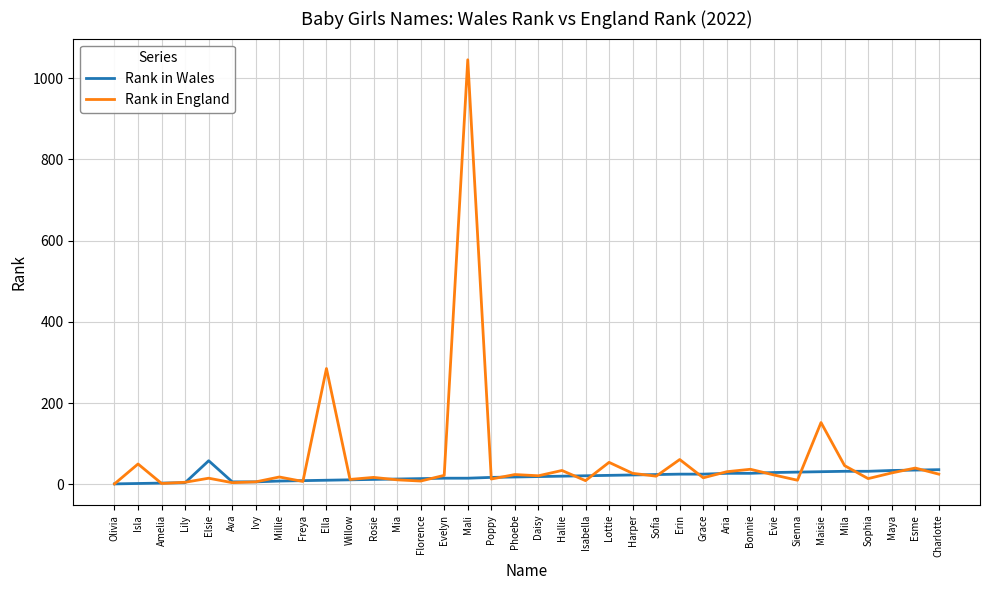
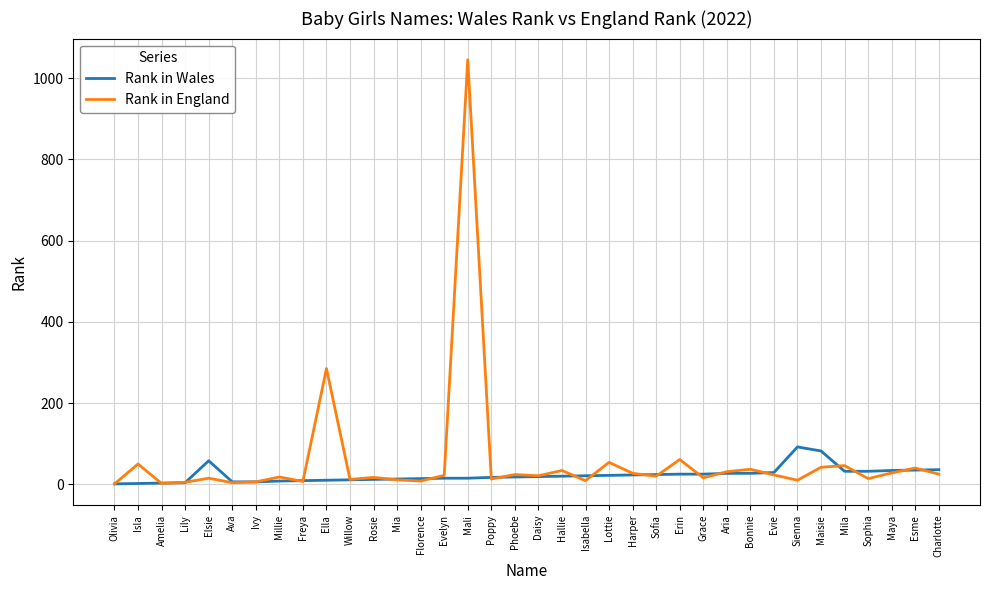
  {
    "Rank in Wales": {
      "Isla": 0,
      "Elsie": 60,
      "Millie": 10,
      "Ella": 10,
      "Evelyn": 20,
      "Mali": 20,
      "Hallie": 20,
      "Isabella": 20,
      "Lottie": 20,
      "Erin": 30,
      "Grace": 30,
      "Bonnie": 30,
-     "Sienna": 30,
-     "Maisie": 30,
+     "Sienna": 90,
+     "Maisie": 80,
      "Mila": 30,
      "Sophia": 30,
      "Charlotte": 40
    },
    "Rank in England": {
      "Isla": 50,
      "Elsie": 20,
      "Millie": 20,
      "Ella": 290,
      "Evelyn": 20,
      "Mali": 1050,
      "Hallie": 30,
      "Isabella": 10,
      "Lottie": 50,
      "Erin": 60,
      "Grace": 20,
      "Bonnie": 40,
      "Sienna": 10,
-     "Maisie": 150,
+     "Maisie": 40,
      "Mila": 50,
      "Sophia": 10,
      "Charlotte": 30
    }
  }
